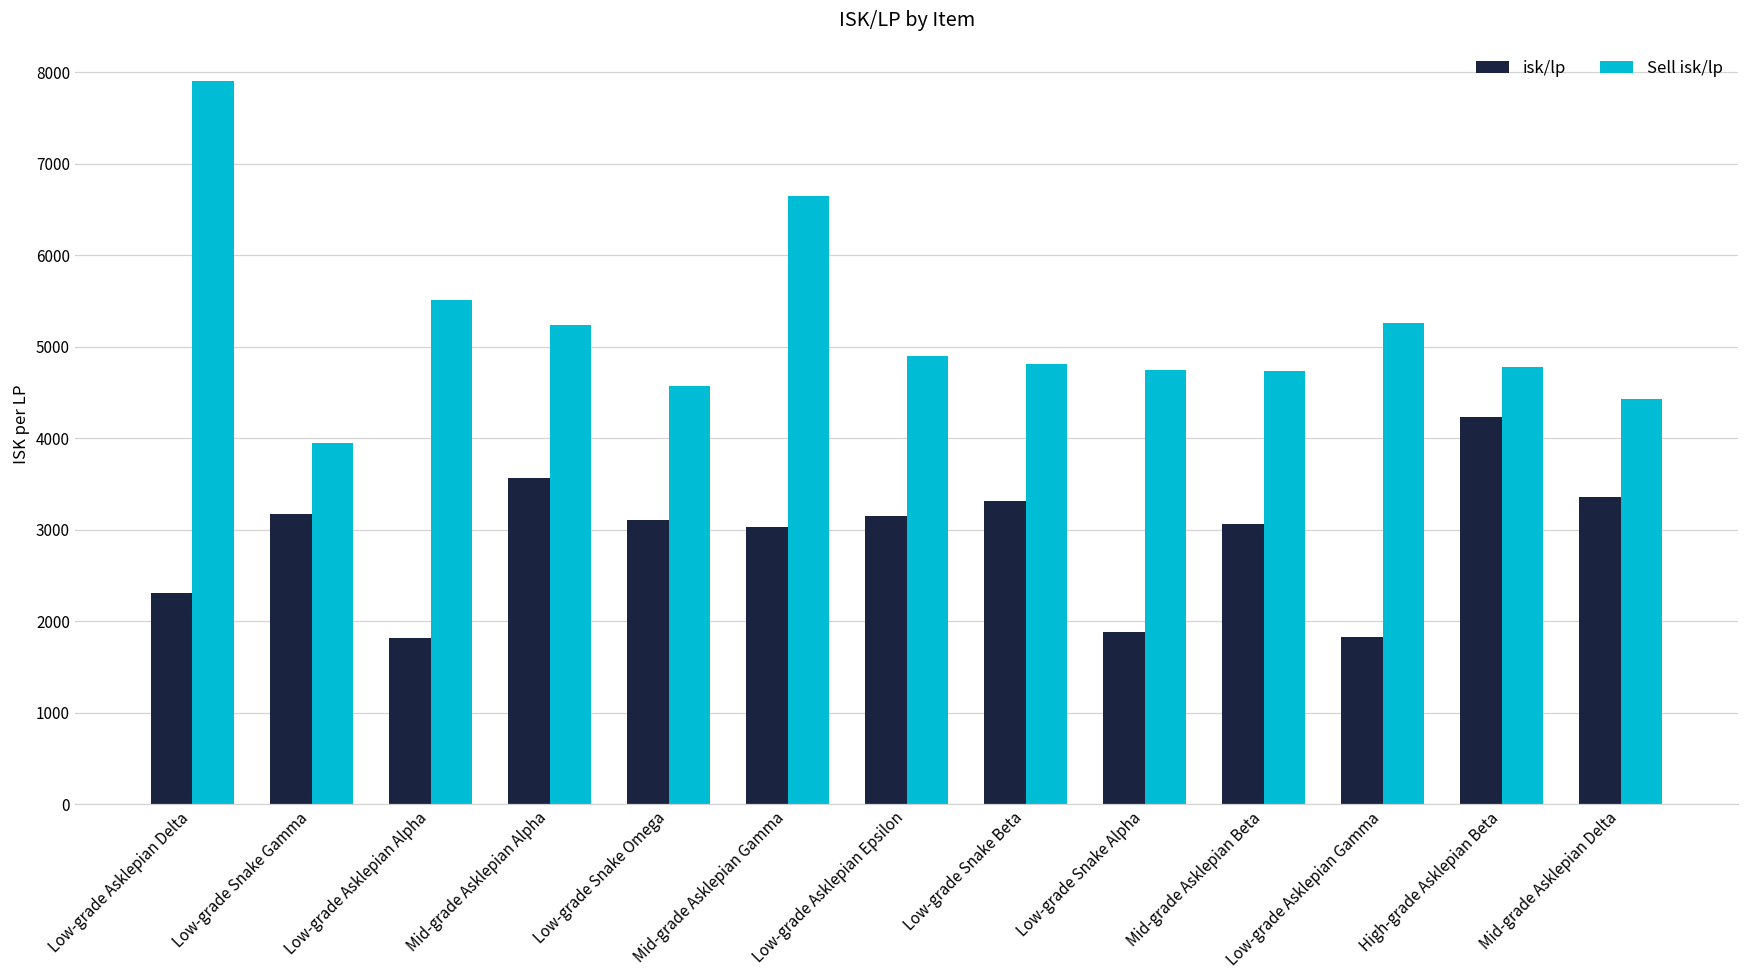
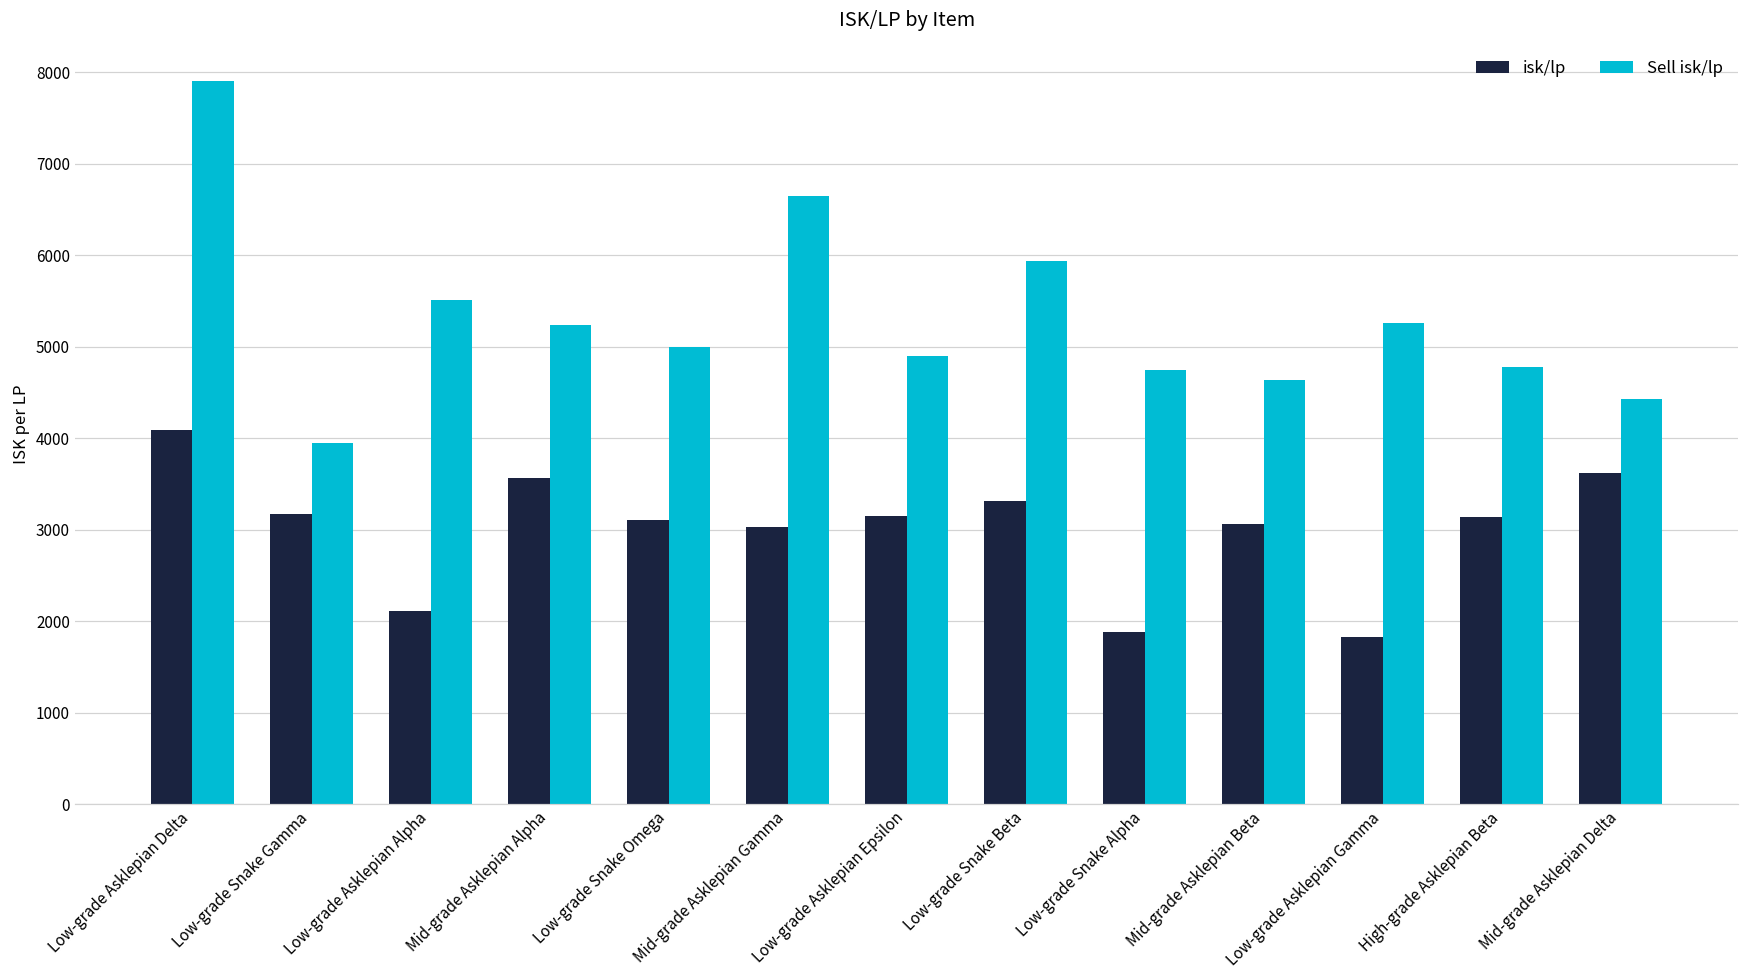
  {
    "isk/lp": {
-     "Low-grade Asklepian Delta": 2300,
+     "Low-grade Asklepian Delta": 4100,
      "Low-grade Snake Gamma": 3200,
-     "Low-grade Asklepian Alpha": 1800,
+     "Low-grade Asklepian Alpha": 2100,
      "Mid-grade Asklepian Alpha": 3600,
      "Low-grade Snake Omega": 3100,
      "Mid-grade Asklepian Gamma": 3000,
      "Low-grade Asklepian Epsilon": 3200,
      "Low-grade Snake Beta": 3300,
      "Low-grade Snake Alpha": 1900,
      "Mid-grade Asklepian Beta": 3100,
      "Low-grade Asklepian Gamma": 1800,
-     "High-grade Asklepian Beta": 4200,
-     "Mid-grade Asklepian Delta": 3400
+     "High-grade Asklepian Beta": 3100,
+     "Mid-grade Asklepian Delta": 3600
    },
    "Sell isk/lp": {
      "Low-grade Asklepian Delta": 7900,
      "Low-grade Snake Gamma": 3900,
      "Low-grade Asklepian Alpha": 5500,
      "Mid-grade Asklepian Alpha": 5200,
-     "Low-grade Snake Omega": 4600,
+     "Low-grade Snake Omega": 5000,
      "Mid-grade Asklepian Gamma": 6600,
      "Low-grade Asklepian Epsilon": 4900,
-     "Low-grade Snake Beta": 4800,
+     "Low-grade Snake Beta": 5900,
      "Low-grade Snake Alpha": 4800,
-     "Mid-grade Asklepian Beta": 4700,
+     "Mid-grade Asklepian Beta": 4600,
      "Low-grade Asklepian Gamma": 5300,
      "High-grade Asklepian Beta": 4800,
      "Mid-grade Asklepian Delta": 4400
    }
  }
